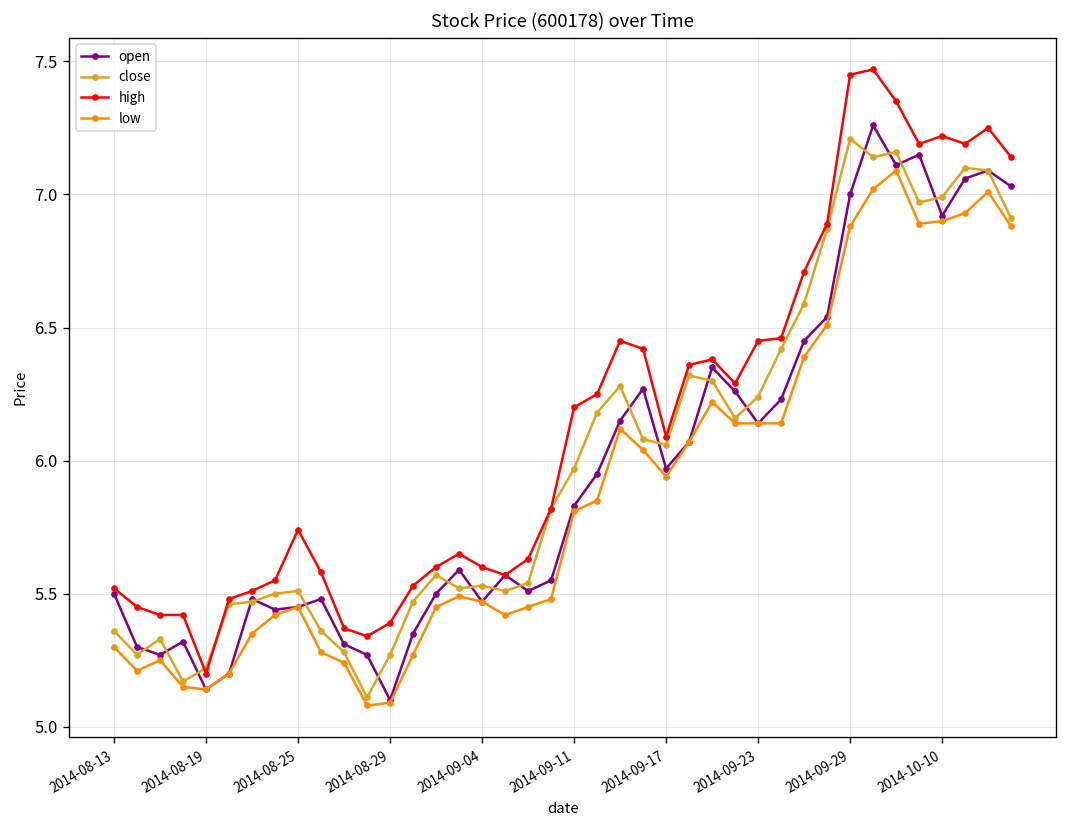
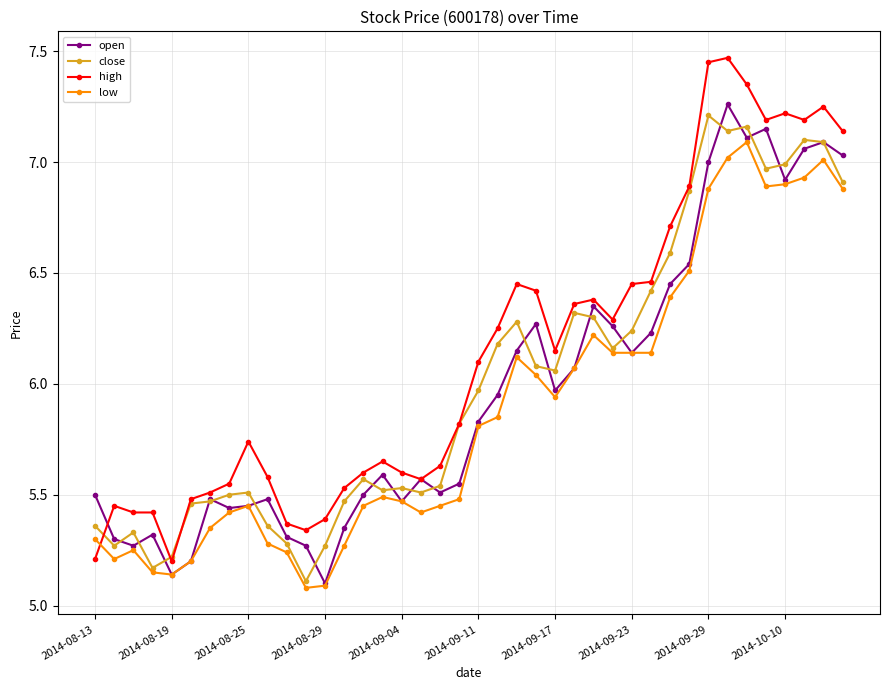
  {
    "open": {
      "2014-08-13": 5.50,
      "2014-09-11": 5.83,
      "2014-09-17": 5.97,
      "2014-09-29": 7.00,
      "2014-10-10": 6.92
    },
    "high": {
-     "2014-08-13": 5.52,
+     "2014-08-13": 5.21,
      "2014-08-19": 5.20,
      "2014-08-25": 5.74,
      "2014-08-29": 5.39,
      "2014-09-04": 5.60,
-     "2014-09-11": 6.2,
-     "2014-09-17": 6.09,
+     "2014-09-11": 6.1,
+     "2014-09-17": 6.15,
      "2014-09-23": 6.45,
      "2014-09-29": 7.45,
      "2014-10-10": 7.22
    }
  }
